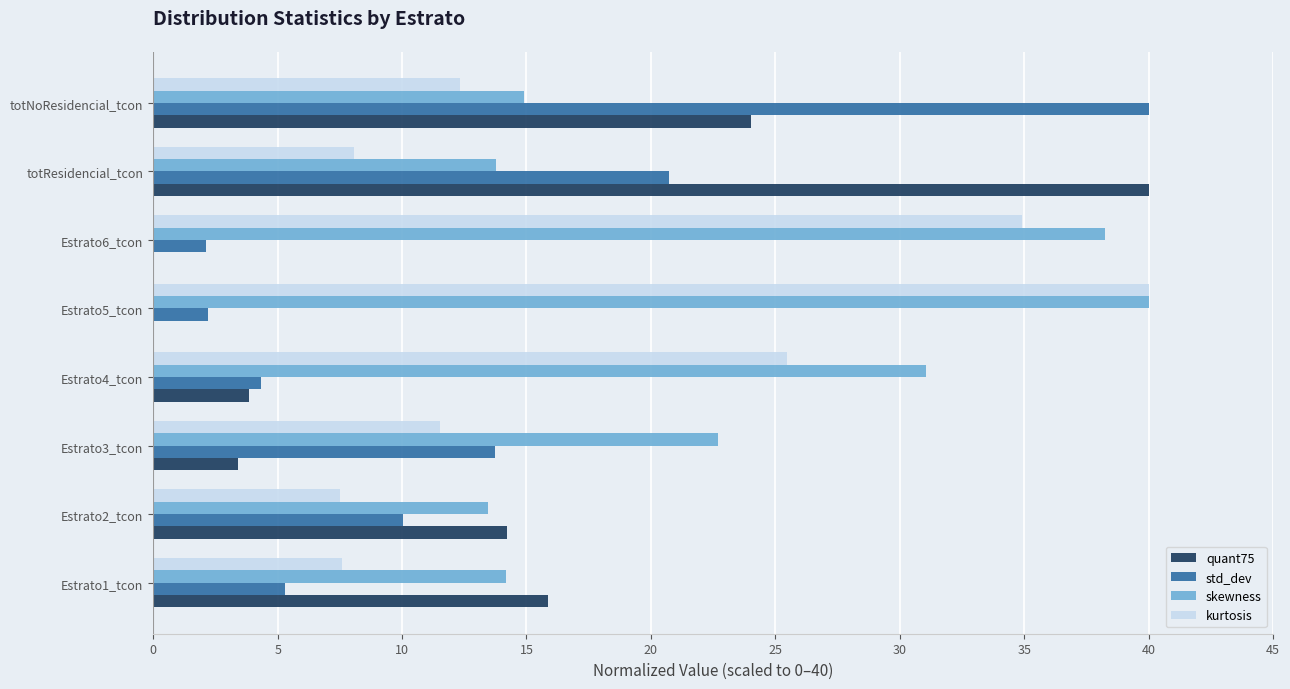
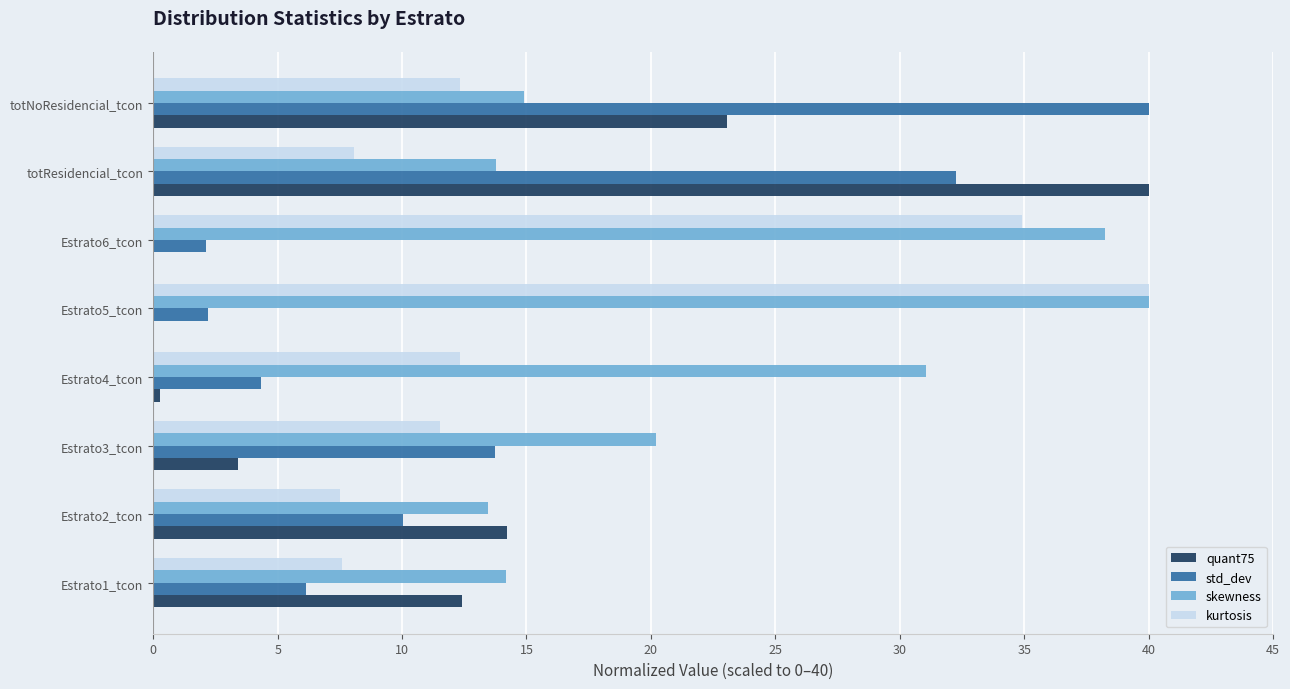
  {
    "quant75": {
-     "totNoResidencial_tcon": 24.0,
+     "totNoResidencial_tcon": 23.1,
      "totResidencial_tcon": 40.0,
-     "Estrato4_tcon": 3.8,
+     "Estrato4_tcon": 0.3,
      "Estrato3_tcon": 3.4,
      "Estrato2_tcon": 14.2,
-     "Estrato1_tcon": 15.9
+     "Estrato1_tcon": 12.4
    },
    "std_dev": {
      "totNoResidencial_tcon": 40.0,
-     "totResidencial_tcon": 20.7,
+     "totResidencial_tcon": 32.3,
      "Estrato6_tcon": 2.1,
      "Estrato5_tcon": 2.2,
      "Estrato4_tcon": 4.3,
      "Estrato3_tcon": 13.7,
      "Estrato2_tcon": 10.0,
-     "Estrato1_tcon": 5.3
+     "Estrato1_tcon": 6.1
    },
    "skewness": {
      "totNoResidencial_tcon": 14.9,
      "totResidencial_tcon": 13.8,
      "Estrato6_tcon": 38.3,
      "Estrato5_tcon": 40.0,
      "Estrato4_tcon": 31.1,
-     "Estrato3_tcon": 22.7,
+     "Estrato3_tcon": 20.2,
      "Estrato2_tcon": 13.5,
      "Estrato1_tcon": 14.2
    },
    "kurtosis": {
      "totNoResidencial_tcon": 12.3,
      "totResidencial_tcon": 8.1,
      "Estrato6_tcon": 34.9,
      "Estrato5_tcon": 40.0,
-     "Estrato4_tcon": 25.5,
+     "Estrato4_tcon": 12.3,
      "Estrato3_tcon": 11.5,
      "Estrato2_tcon": 7.5,
      "Estrato1_tcon": 7.6
    }
  }
